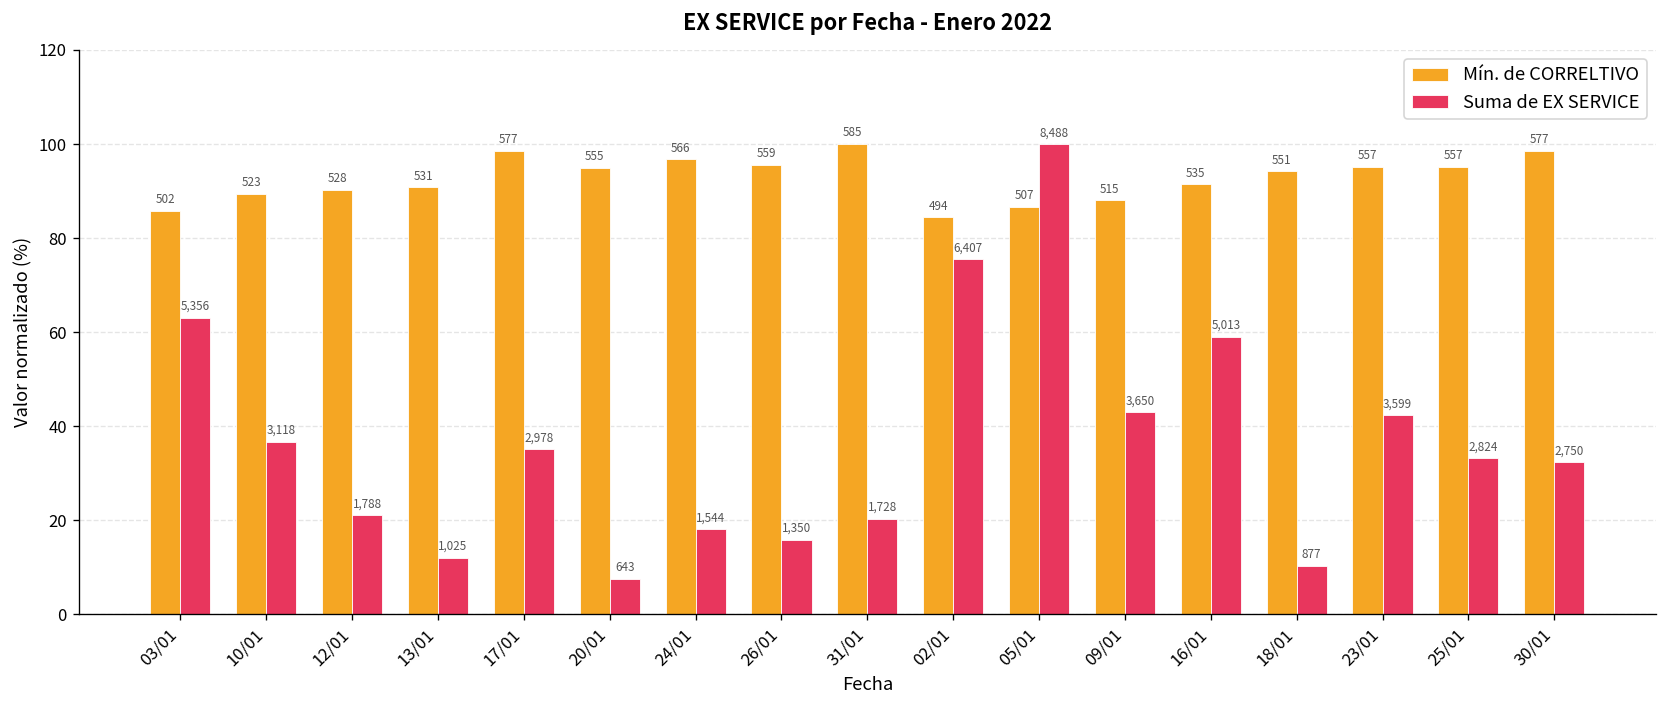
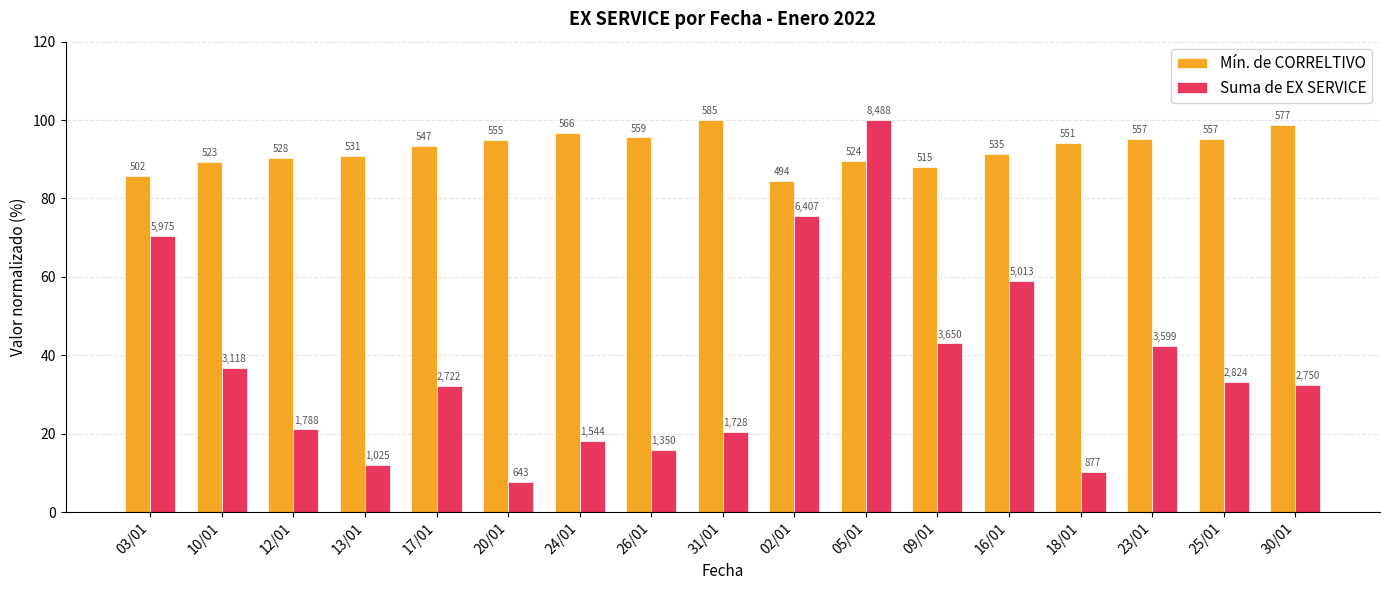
  {
    "Mín. de CORRELTIVO": {
-     "17/01": "577",
-     "05/01": "507"
+     "17/01": "547",
+     "05/01": "524"
    },
    "Suma de EX SERVICE": {
-     "03/01": "5,356",
-     "17/01": "2,978"
+     "03/01": "5,975",
+     "17/01": "2,722"
    }
  }
